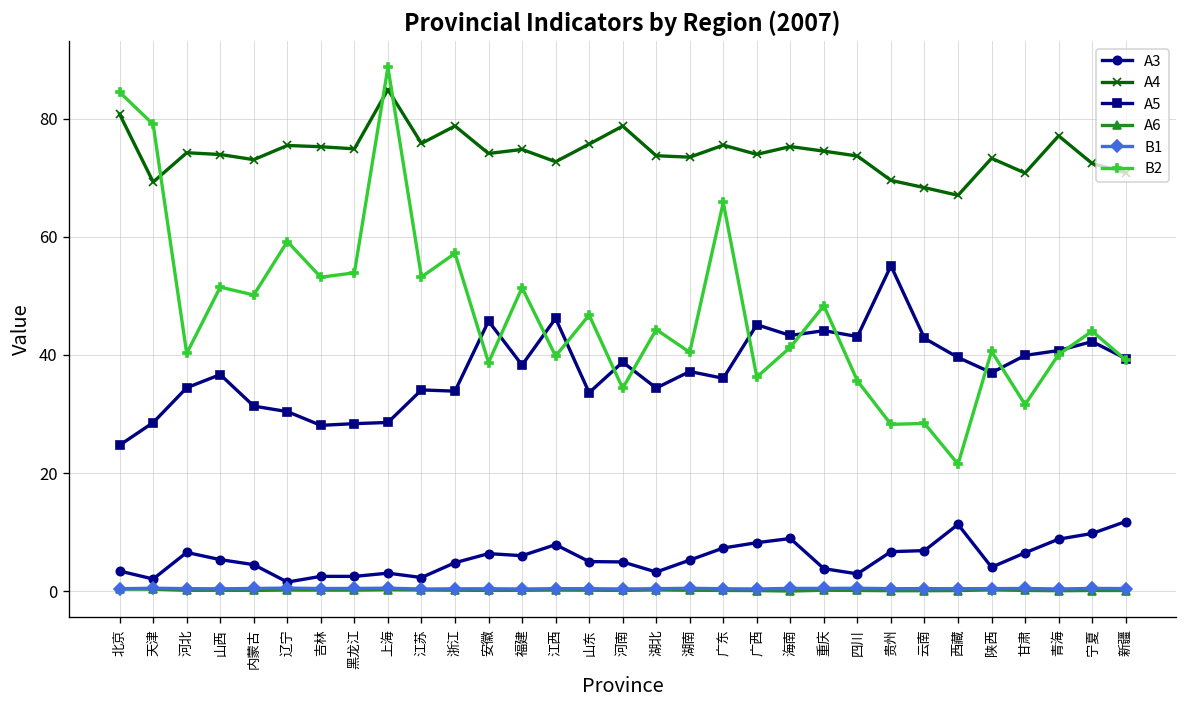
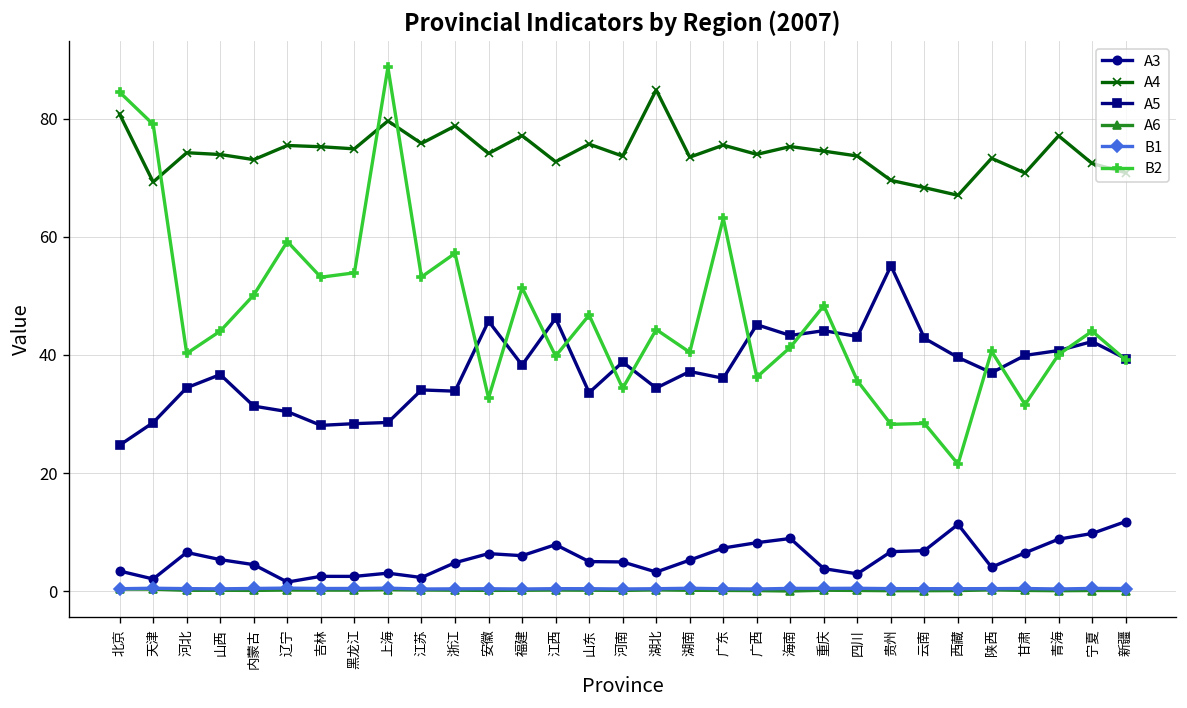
  {
    "A4": {
      "北京": 81,
      "天津": 69,
      "河北": 74,
      "山西": 74,
      "内蒙古": 73,
      "辽宁": 75,
      "吉林": 75,
      "黑龙江": 75,
-     "上海": 85,
+     "上海": 80,
      "江苏": 76,
      "浙江": 79,
      "安徽": 74,
-     "福建": 75,
+     "福建": 77,
      "江西": 73,
      "山东": 76,
-     "河南": 79,
-     "湖北": 74,
+     "河南": 74,
+     "湖北": 85,
      "湖南": 73,
      "广东": 76,
      "广西": 74,
      "海南": 75,
      "重庆": 75,
      "四川": 74,
      "贵州": 70,
      "云南": 68,
      "西藏": 67,
      "陕西": 73,
      "甘肃": 71,
      "青海": 77,
      "宁夏": 72
    },
    "B2": {
      "北京": 85,
      "天津": 79,
      "河北": 40,
-     "山西": 51,
+     "山西": 44,
      "内蒙古": 50,
      "辽宁": 59,
      "吉林": 53,
      "黑龙江": 54,
      "上海": 89,
      "江苏": 53,
      "浙江": 57,
-     "安徽": 39,
+     "安徽": 33,
      "福建": 51,
      "江西": 40,
      "山东": 47,
      "河南": 34,
      "湖北": 44,
      "湖南": 40,
-     "广东": 66,
+     "广东": 63,
      "广西": 36,
      "海南": 41,
      "重庆": 48,
      "四川": 36,
      "贵州": 28,
      "云南": 28,
      "西藏": 22,
      "陕西": 41,
      "甘肃": 32,
      "青海": 40,
      "宁夏": 44
    }
  }
